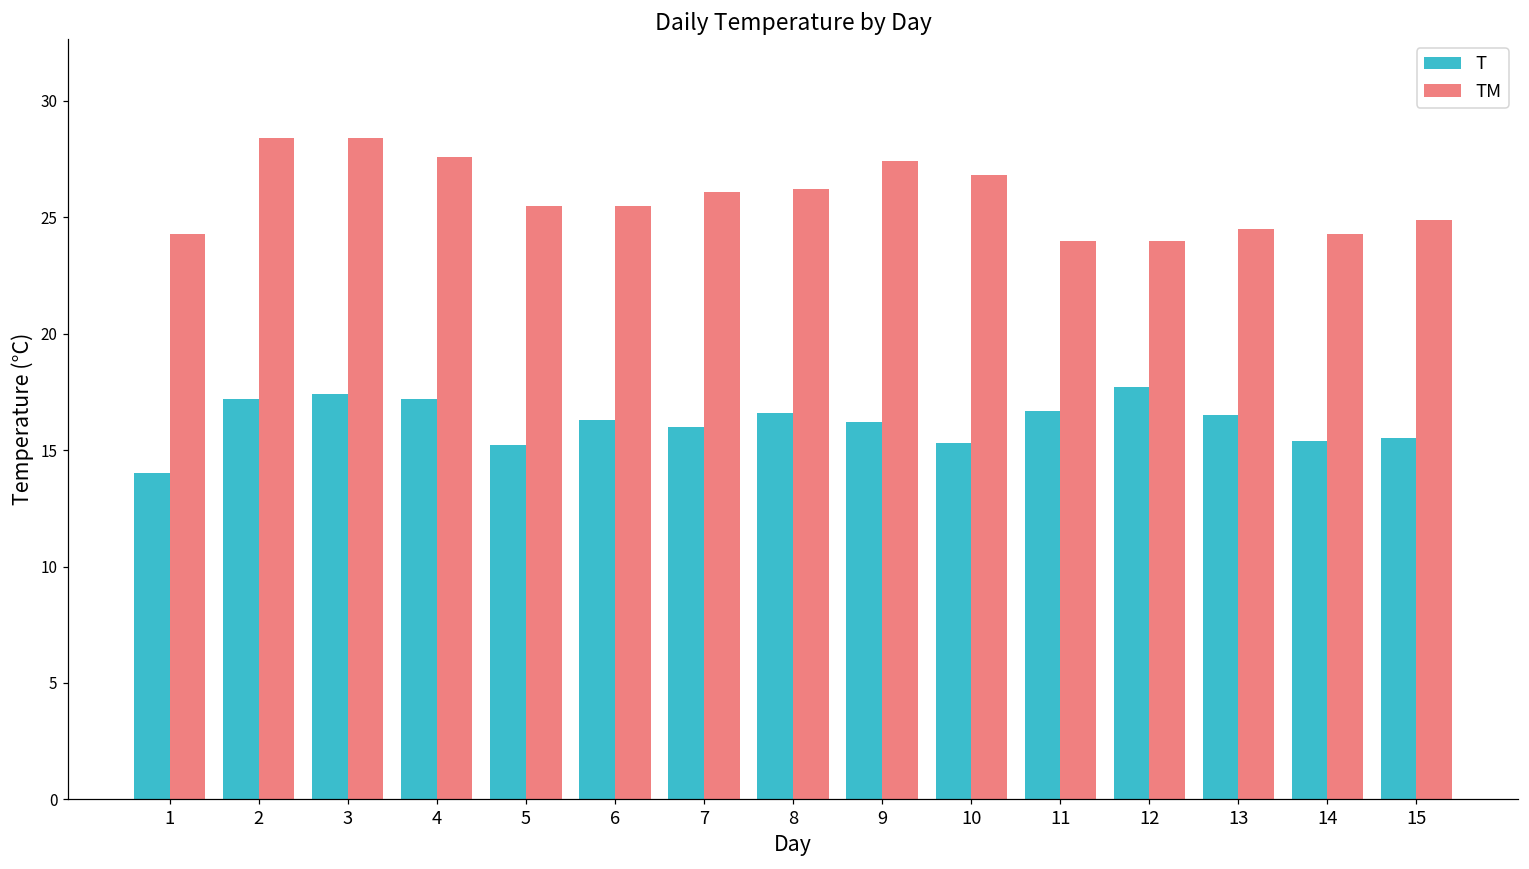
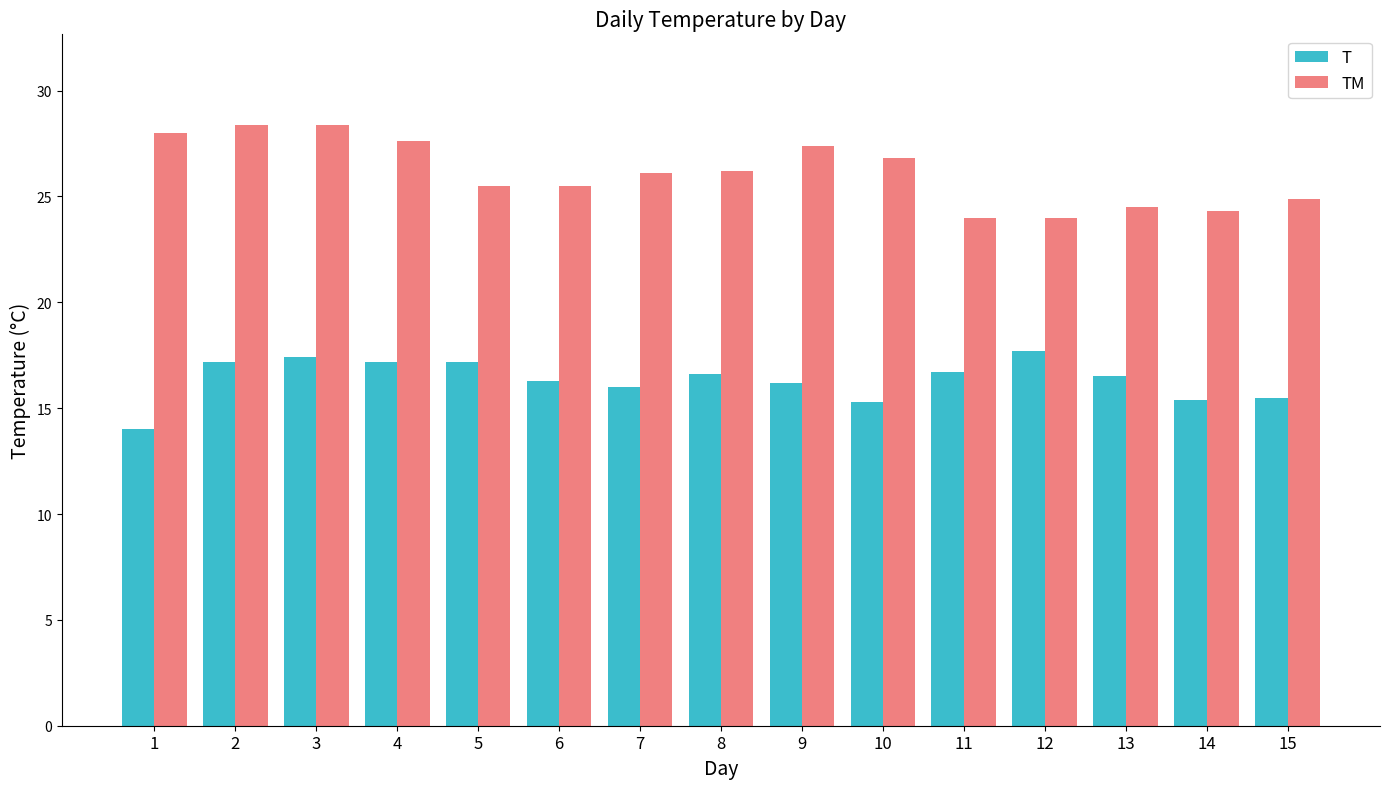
  {
    "T": {
      "1": 14.0,
      "2": 17.2,
      "3": 17.4,
      "4": 17.2,
-     "5": 15.2,
+     "5": 17.2,
      "6": 16.3,
      "7": 16.0,
      "8": 16.6,
      "9": 16.2,
      "10": 15.3,
      "11": 16.7,
      "12": 17.7,
      "13": 16.5,
      "14": 15.4,
      "15": 15.5
    },
    "TM": {
-     "1": 24.3,
+     "1": 28.0,
      "2": 28.4,
      "3": 28.4,
      "4": 27.6,
      "5": 25.5,
      "6": 25.5,
      "7": 26.1,
      "8": 26.2,
      "9": 27.4,
      "10": 26.8,
      "11": 24.0,
      "12": 24.0,
      "13": 24.5,
      "14": 24.3,
      "15": 24.9
    }
  }
